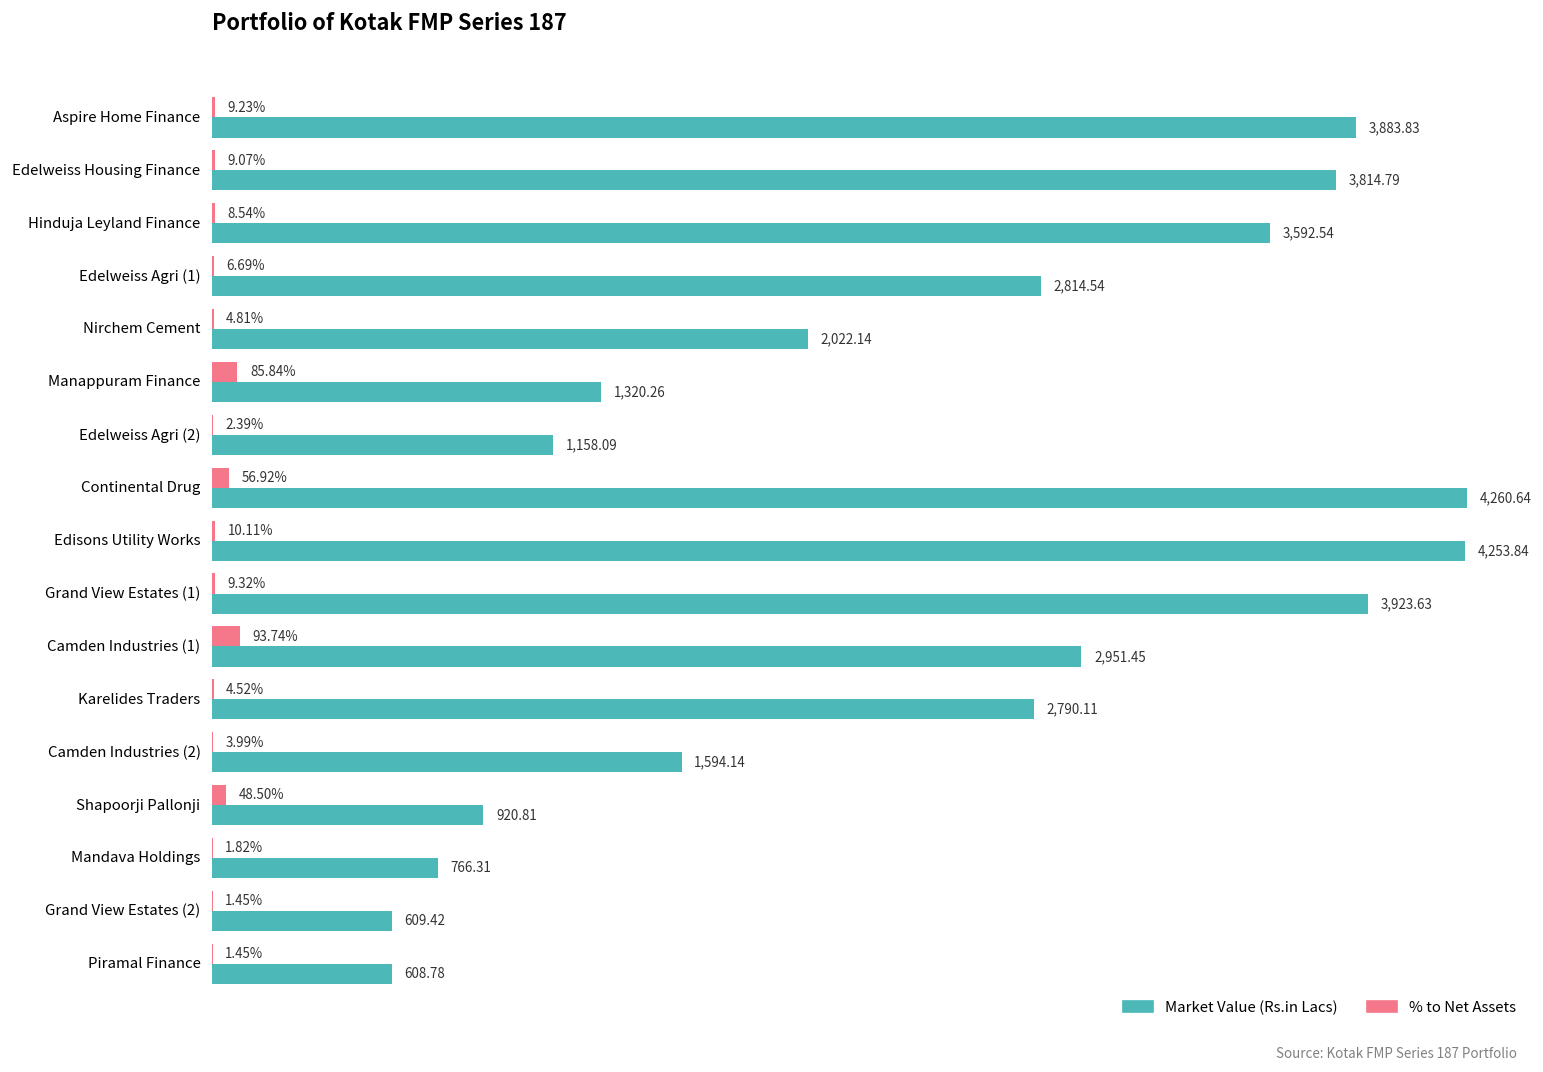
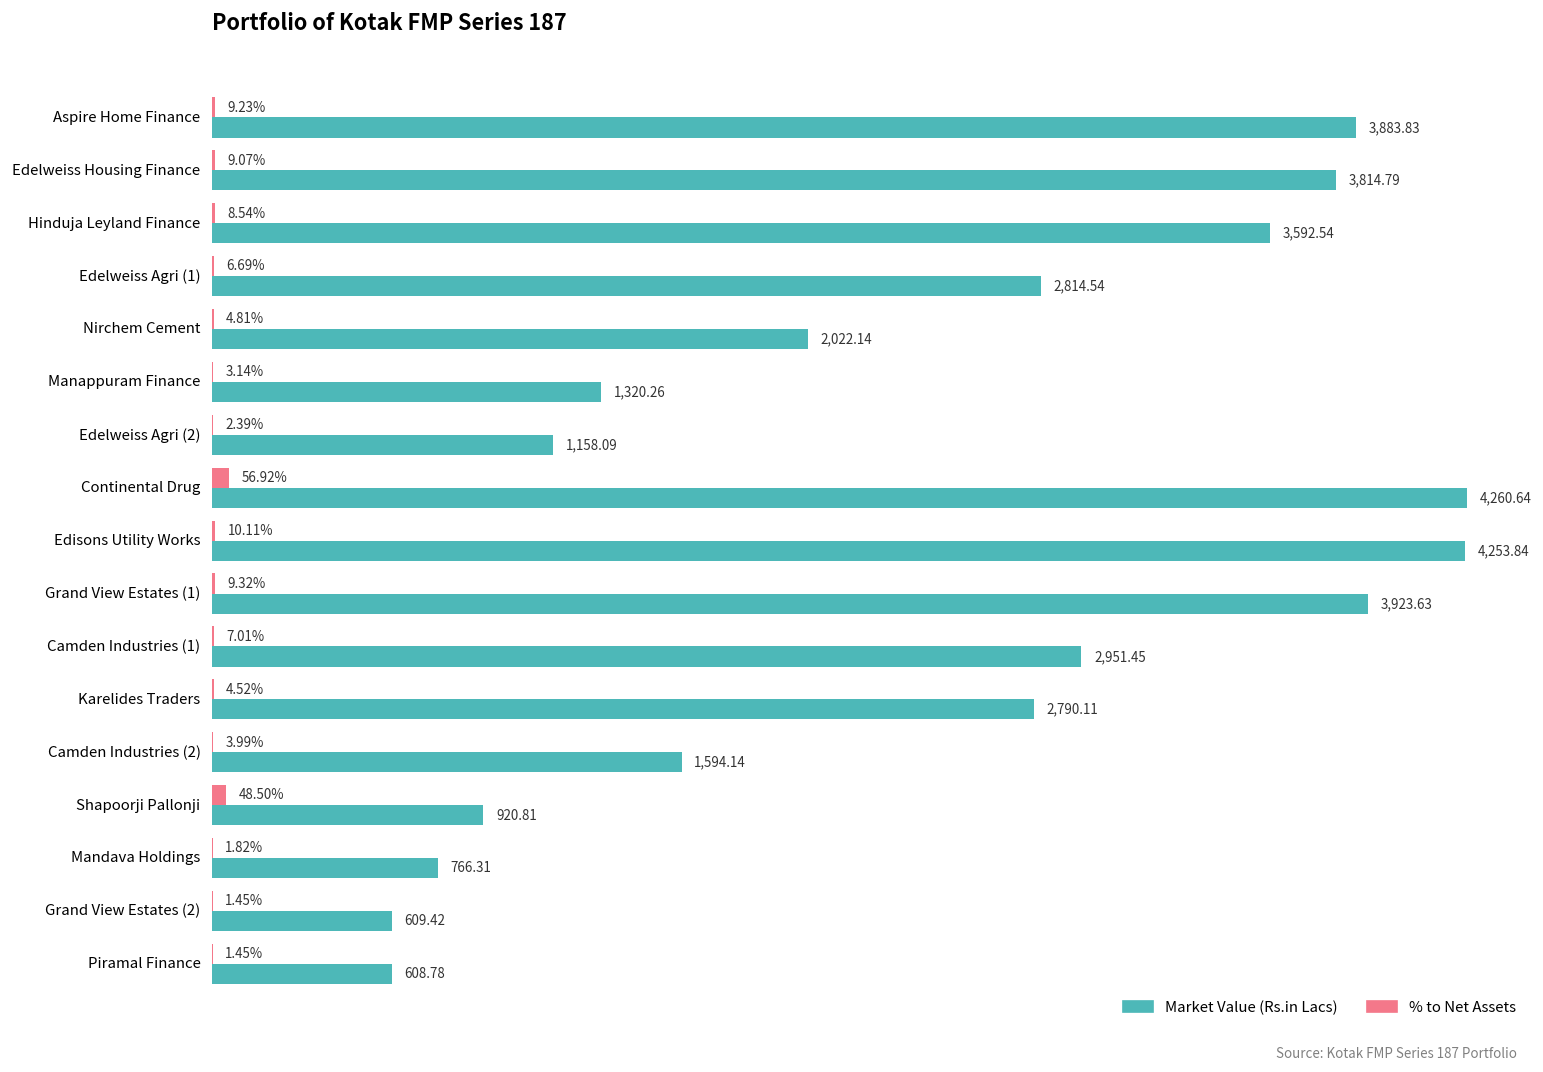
  {
    "Market Value (Rs.in Lacs)": {
      "Aspire Home Finance": "3,883.83",
      "Edelweiss Housing Finance": "3,814.79",
      "Hinduja Leyland Finance": "3,592.54",
      "Edelweiss Agri (1)": "2,814.54",
      "Nirchem Cement": "2,022.14",
      "Manappuram Finance": "1,320.26",
      "Edelweiss Agri (2)": "1,158.09",
      "Continental Drug": "4,260.64",
      "Edisons Utility Works": "4,253.84",
      "Grand View Estates (1)": "3,923.63",
      "Camden Industries (1)": "2,951.45",
      "Karelides Traders": "2,790.11",
      "Camden Industries (2)": "1,594.14",
      "Shapoorji Pallonji": "920.81",
      "Mandava Holdings": "766.31",
      "Grand View Estates (2)": "609.42",
      "Piramal Finance": "608.78"
    },
    "% to Net Assets": {
      "Aspire Home Finance": "9.23%",
      "Edelweiss Housing Finance": "9.07%",
      "Hinduja Leyland Finance": "8.54%",
      "Edelweiss Agri (1)": "6.69%",
      "Nirchem Cement": "4.81%",
-     "Manappuram Finance": "85.84%",
+     "Manappuram Finance": "3.14%",
      "Edelweiss Agri (2)": "2.39%",
      "Continental Drug": "56.92%",
      "Edisons Utility Works": "10.11%",
      "Grand View Estates (1)": "9.32%",
-     "Camden Industries (1)": "93.74%",
+     "Camden Industries (1)": "7.01%",
      "Karelides Traders": "4.52%",
      "Camden Industries (2)": "3.99%",
      "Shapoorji Pallonji": "48.50%",
      "Mandava Holdings": "1.82%",
      "Grand View Estates (2)": "1.45%",
      "Piramal Finance": "1.45%"
    }
  }
